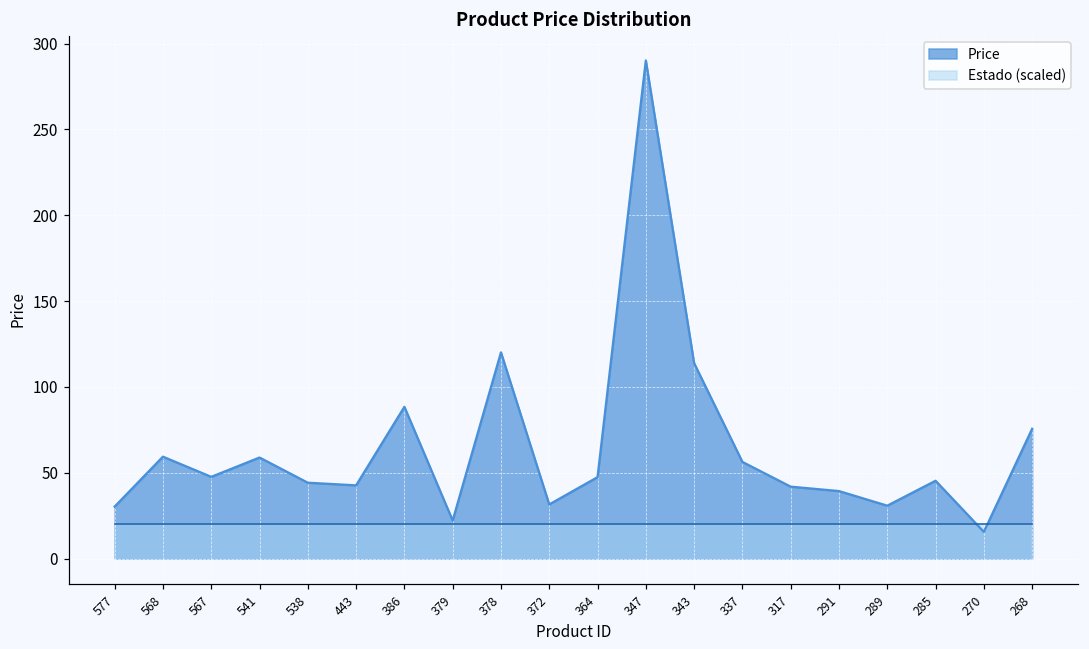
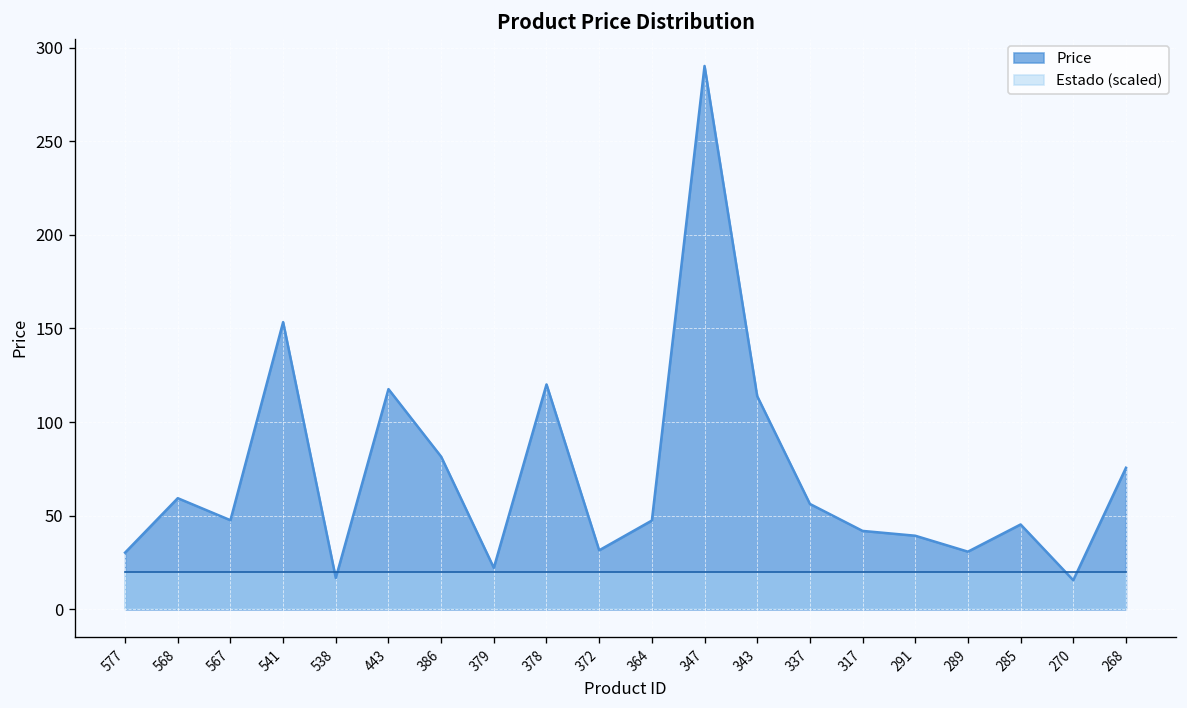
  {
    "Price": {
      "577": 30,
      "568": 59,
      "567": 48,
-     "541": 59,
-     "538": 44,
-     "443": 43,
-     "386": 88,
+     "541": 153,
+     "538": 17,
+     "443": 118,
+     "386": 82,
      "379": 22,
      "378": 120,
      "372": 32,
      "364": 47,
      "347": 290,
      "343": 114,
      "337": 56,
      "317": 42,
      "291": 39,
      "289": 31,
      "285": 45,
      "270": 16,
      "268": 76
    },
    "Estado (scaled)": {
      "577": 20,
      "568": 20,
      "567": 20,
      "541": 20,
      "538": 20,
      "443": 20,
      "386": 20,
      "379": 20,
      "378": 20,
      "372": 20,
      "364": 20,
      "347": 20,
      "343": 20,
      "337": 20,
      "317": 20,
      "291": 20,
      "289": 20,
      "285": 20,
      "270": 20,
      "268": 20
    }
  }
